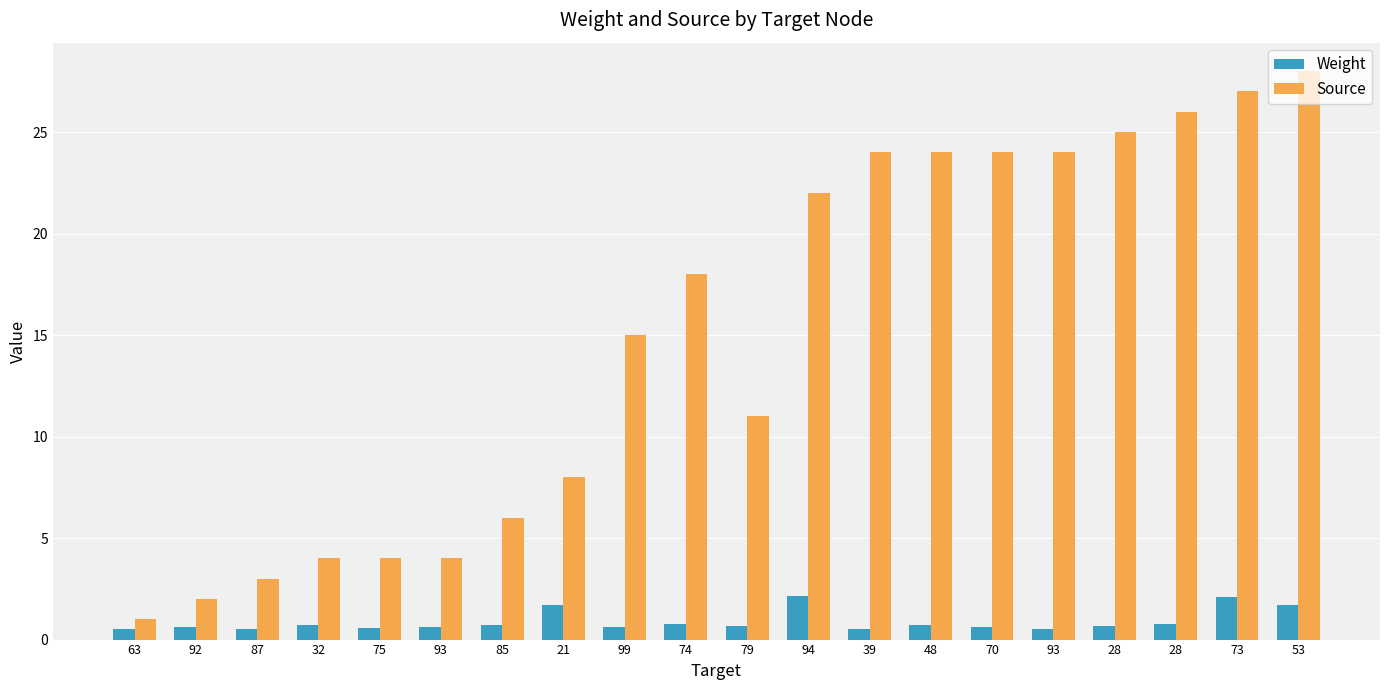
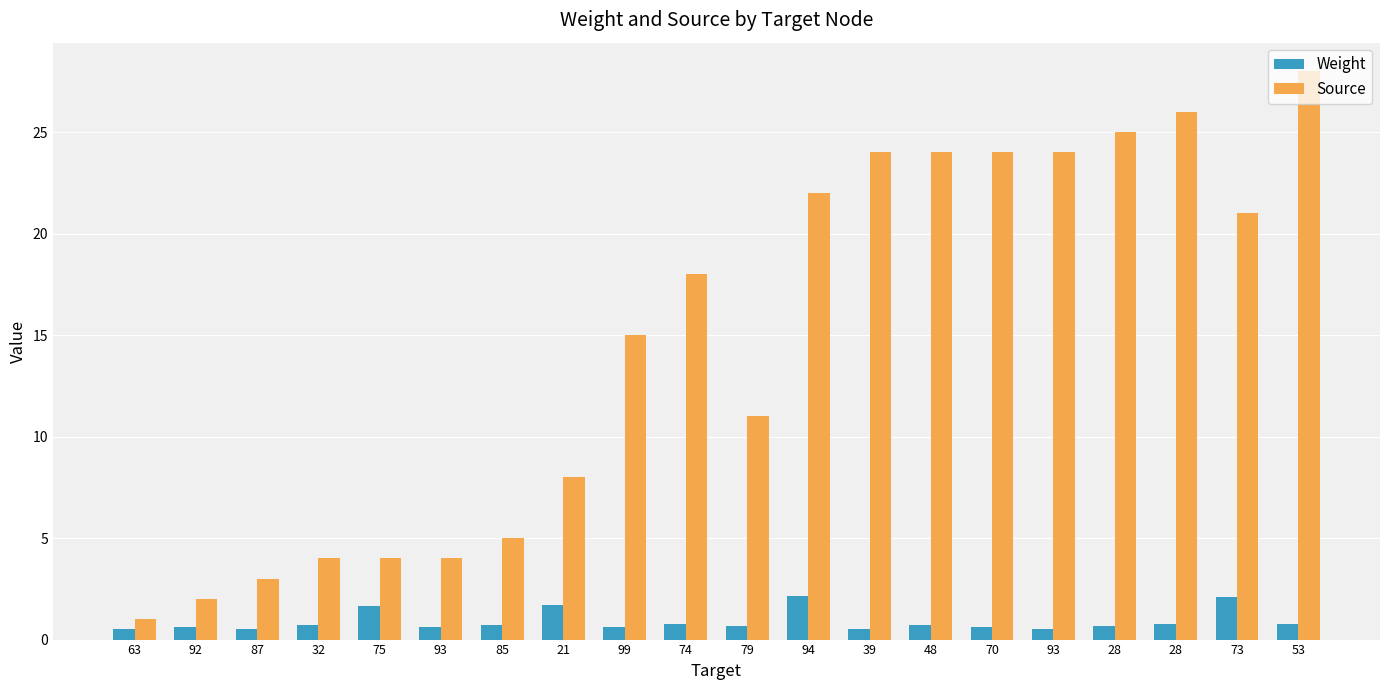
  {
    "Weight": {
      "63": 0.5,
      "92": 0.6,
      "87": 0.5,
      "32": 0.7,
-     "75": 0.6,
+     "75": 1.7,
      "85": 0.7,
      "21": 1.7,
      "99": 0.6,
      "74": 0.7,
      "79": 0.6,
      "94": 2.1,
      "39": 0.5,
      "48": 0.7,
      "70": 0.6,
      "73": 2.1,
-     "53": 1.7
+     "53": 0.8
    },
    "Source": {
      "63": 1,
      "92": 2,
      "87": 3,
      "32": 4,
      "75": 4,
-     "85": 6,
+     "85": 5,
      "21": 8,
      "99": 15,
      "74": 18,
      "79": 11,
      "94": 22,
      "39": 24,
      "48": 24,
      "70": 24,
-     "73": 27
+     "73": 21
    }
  }
